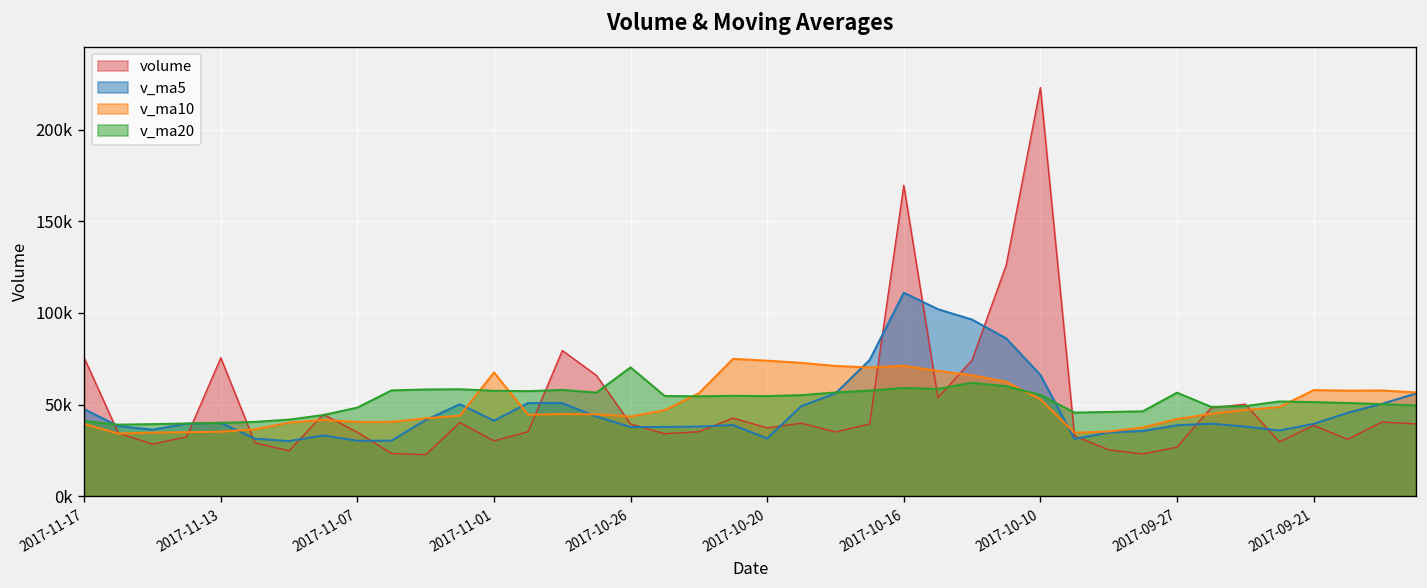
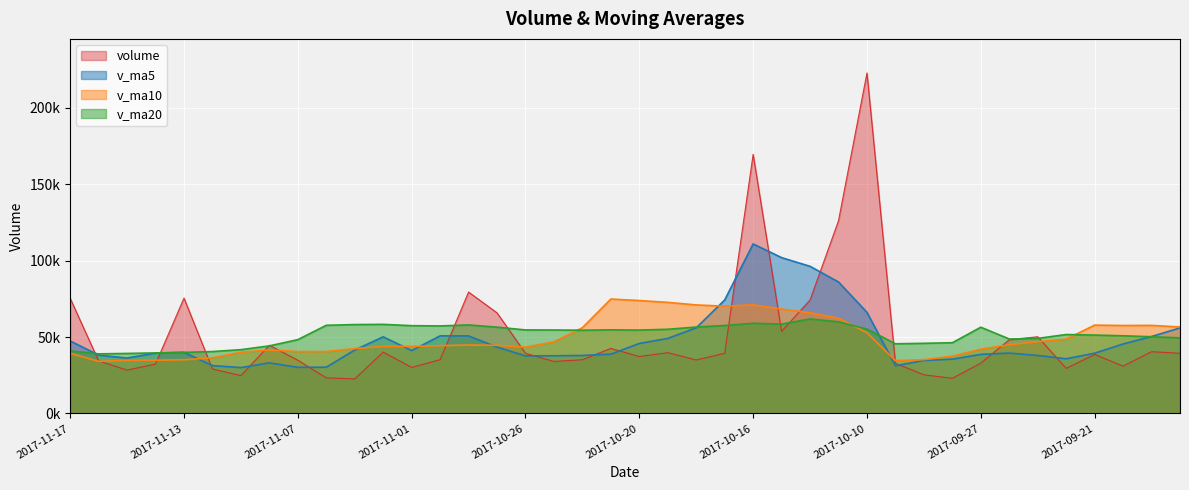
  {
    "volume": {
      "2017-11-17": 75000,
      "2017-11-13": 76000,
      "2017-11-07": 35000,
      "2017-11-01": 30000,
      "2017-10-26": 39000,
      "2017-10-20": 37000,
      "2017-10-16": 170000,
      "2017-10-10": 223000,
-     "2017-09-27": 27000
+     "2017-09-27": 33000
    },
    "v_ma5": {
      "2017-11-17": 47000,
      "2017-11-07": 30000,
      "2017-11-01": 41000,
      "2017-10-26": 38000,
-     "2017-10-20": 31000,
+     "2017-10-20": 46000,
      "2017-10-16": 111000,
      "2017-10-10": 66000,
      "2017-09-27": 39000
    },
    "v_ma10": {
      "2017-11-13": 35000,
      "2017-11-07": 41000,
-     "2017-11-01": 67000,
+     "2017-11-01": 44000,
      "2017-10-26": 43000,
      "2017-10-20": 74000,
      "2017-10-16": 71000,
      "2017-10-10": 53000,
      "2017-09-27": 42000,
      "2017-09-21": 58000
    },
    "v_ma20": {
      "2017-11-07": 48000,
      "2017-11-01": 57000,
-     "2017-10-26": 70000,
+     "2017-10-26": 55000,
      "2017-10-20": 55000,
      "2017-10-16": 59000,
      "2017-10-10": 55000,
      "2017-09-27": 56000,
      "2017-09-21": 51000
    }
  }
